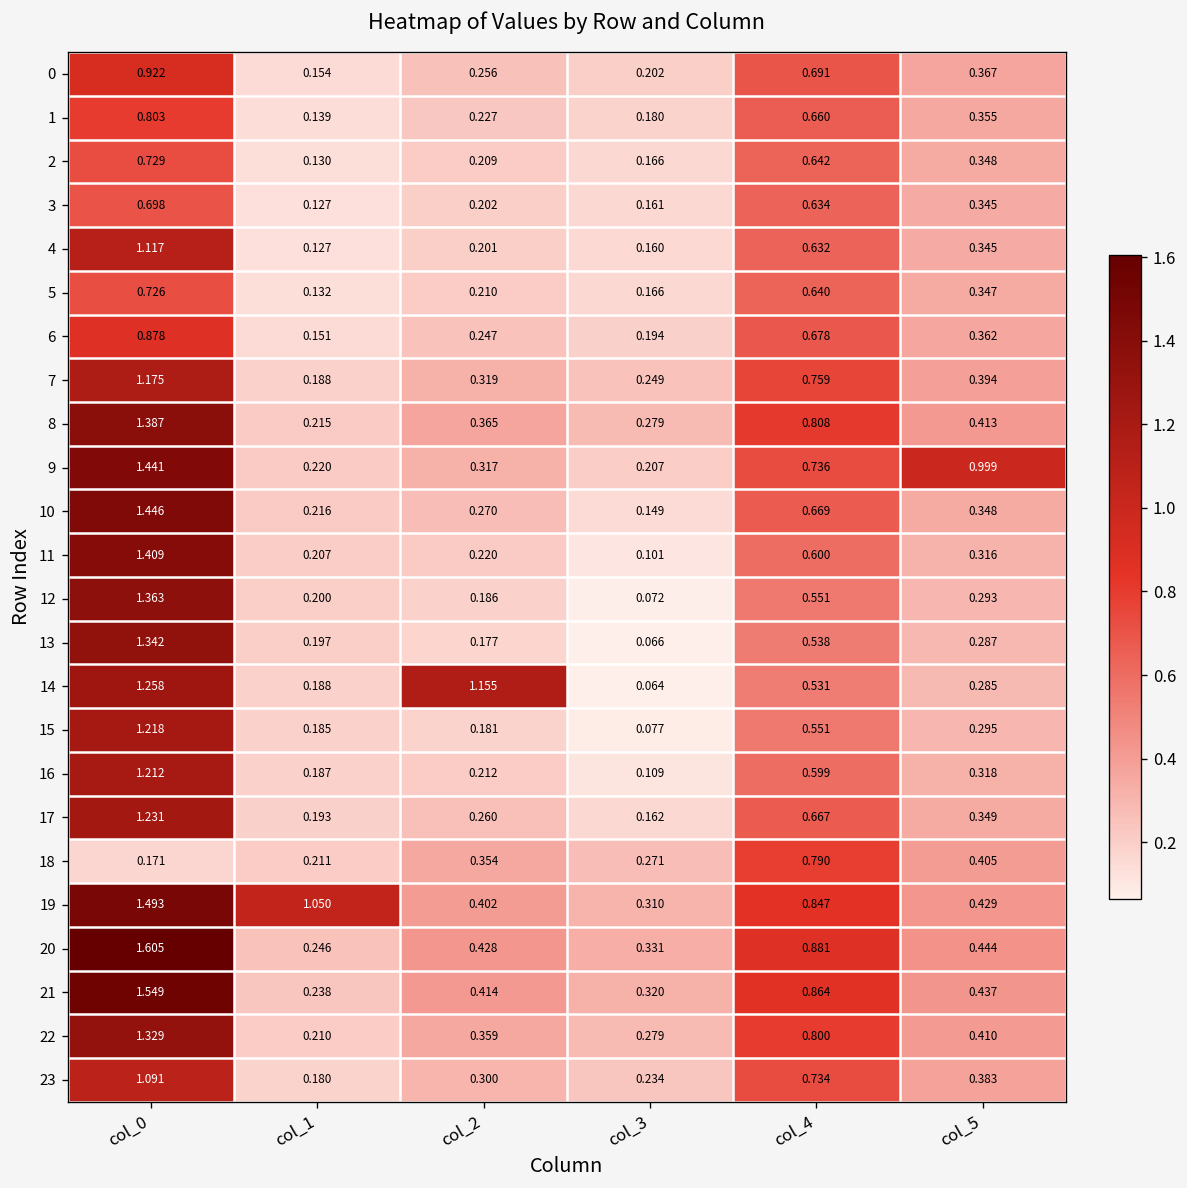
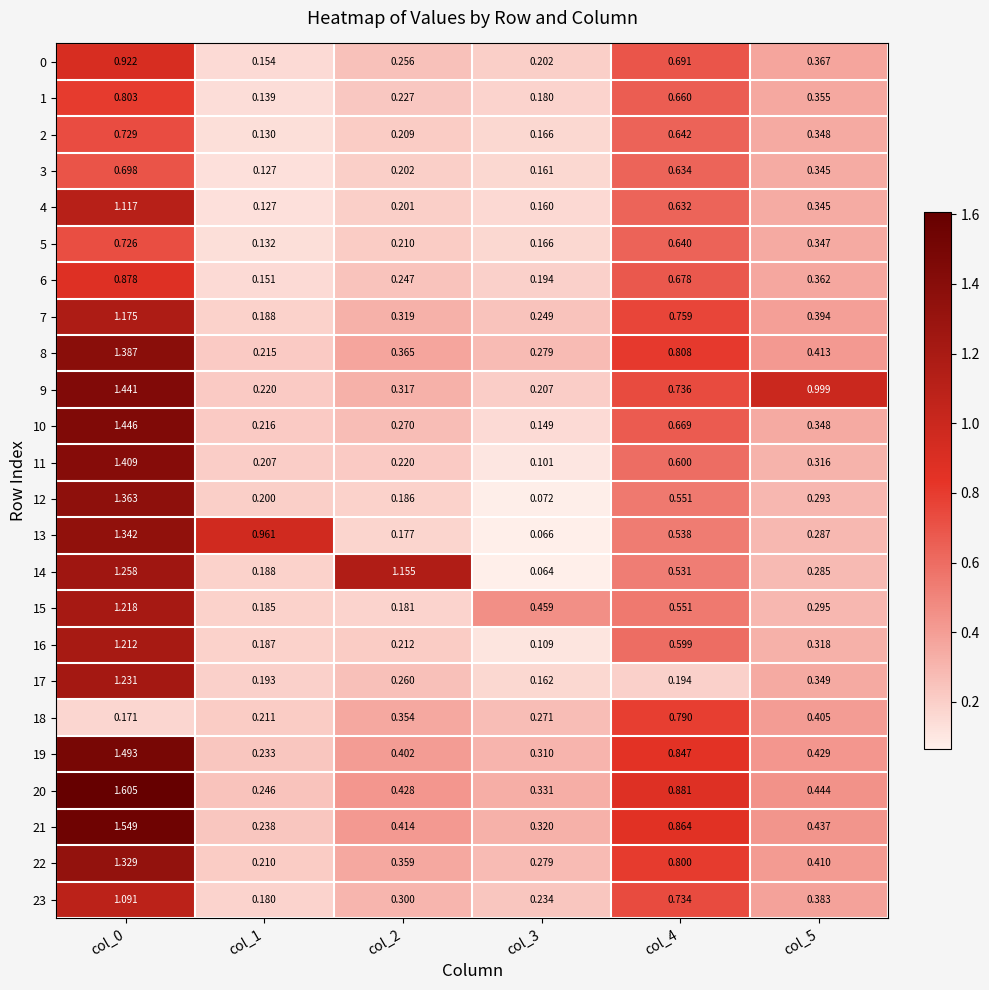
  {
    "0": {
      "col_0": 0.922,
      "col_1": 0.154,
      "col_2": 0.256,
      "col_3": 0.202,
      "col_4": 0.691,
      "col_5": 0.367
    },
    "1": {
      "col_0": 0.803,
      "col_1": 0.139,
      "col_2": 0.227,
      "col_3": 0.180,
      "col_4": 0.660,
      "col_5": 0.355
    },
    "2": {
      "col_0": 0.729,
      "col_1": 0.130,
      "col_2": 0.209,
      "col_3": 0.166,
      "col_4": 0.642,
      "col_5": 0.348
    },
    "3": {
      "col_0": 0.698,
      "col_1": 0.127,
      "col_2": 0.202,
      "col_3": 0.161,
      "col_4": 0.634,
      "col_5": 0.345
    },
    "4": {
      "col_0": 1.117,
      "col_1": 0.127,
      "col_2": 0.201,
      "col_3": 0.160,
      "col_4": 0.632,
      "col_5": 0.345
    },
    "5": {
      "col_0": 0.726,
      "col_1": 0.132,
      "col_2": 0.210,
      "col_3": 0.166,
      "col_4": 0.640,
      "col_5": 0.347
    },
    "6": {
      "col_0": 0.878,
      "col_1": 0.151,
      "col_2": 0.247,
      "col_3": 0.194,
      "col_4": 0.678,
      "col_5": 0.362
    },
    "7": {
      "col_0": 1.175,
      "col_1": 0.188,
      "col_2": 0.319,
      "col_3": 0.249,
      "col_4": 0.759,
      "col_5": 0.394
    },
    "8": {
      "col_0": 1.387,
      "col_1": 0.215,
      "col_2": 0.365,
      "col_3": 0.279,
      "col_4": 0.808,
      "col_5": 0.413
    },
    "9": {
      "col_0": 1.441,
      "col_1": 0.220,
      "col_2": 0.317,
      "col_3": 0.207,
      "col_4": 0.736,
      "col_5": 0.999
    },
    "10": {
      "col_0": 1.446,
      "col_1": 0.216,
      "col_2": 0.270,
      "col_3": 0.149,
      "col_4": 0.669,
      "col_5": 0.348
    },
    "11": {
      "col_0": 1.409,
      "col_1": 0.207,
      "col_2": 0.220,
      "col_3": 0.101,
      "col_4": 0.600,
      "col_5": 0.316
    },
    "12": {
      "col_0": 1.363,
      "col_1": 0.200,
      "col_2": 0.186,
      "col_3": 0.072,
      "col_4": 0.551,
      "col_5": 0.293
    },
    "13": {
      "col_0": 1.342,
-     "col_1": 0.197,
+     "col_1": 0.961,
      "col_2": 0.177,
      "col_3": 0.066,
      "col_4": 0.538,
      "col_5": 0.287
    },
    "14": {
      "col_0": 1.258,
      "col_1": 0.188,
      "col_2": 1.155,
      "col_3": 0.064,
      "col_4": 0.531,
      "col_5": 0.285
    },
    "15": {
      "col_0": 1.218,
      "col_1": 0.185,
      "col_2": 0.181,
-     "col_3": 0.077,
+     "col_3": 0.459,
      "col_4": 0.551,
      "col_5": 0.295
    },
    "16": {
      "col_0": 1.212,
      "col_1": 0.187,
      "col_2": 0.212,
      "col_3": 0.109,
      "col_4": 0.599,
      "col_5": 0.318
    },
    "17": {
      "col_0": 1.231,
      "col_1": 0.193,
      "col_2": 0.260,
      "col_3": 0.162,
-     "col_4": 0.667,
+     "col_4": 0.194,
      "col_5": 0.349
    },
    "18": {
      "col_0": 0.171,
      "col_1": 0.211,
      "col_2": 0.354,
      "col_3": 0.271,
      "col_4": 0.790,
      "col_5": 0.405
    },
    "19": {
      "col_0": 1.493,
-     "col_1": 1.050,
+     "col_1": 0.233,
      "col_2": 0.402,
      "col_3": 0.310,
      "col_4": 0.847,
      "col_5": 0.429
    },
    "20": {
      "col_0": 1.605,
      "col_1": 0.246,
      "col_2": 0.428,
      "col_3": 0.331,
      "col_4": 0.881,
      "col_5": 0.444
    },
    "21": {
      "col_0": 1.549,
      "col_1": 0.238,
      "col_2": 0.414,
      "col_3": 0.320,
      "col_4": 0.864,
      "col_5": 0.437
    },
    "22": {
      "col_0": 1.329,
      "col_1": 0.210,
      "col_2": 0.359,
      "col_3": 0.279,
      "col_4": 0.800,
      "col_5": 0.410
    },
    "23": {
      "col_0": 1.091,
      "col_1": 0.180,
      "col_2": 0.300,
      "col_3": 0.234,
      "col_4": 0.734,
      "col_5": 0.383
    }
  }
